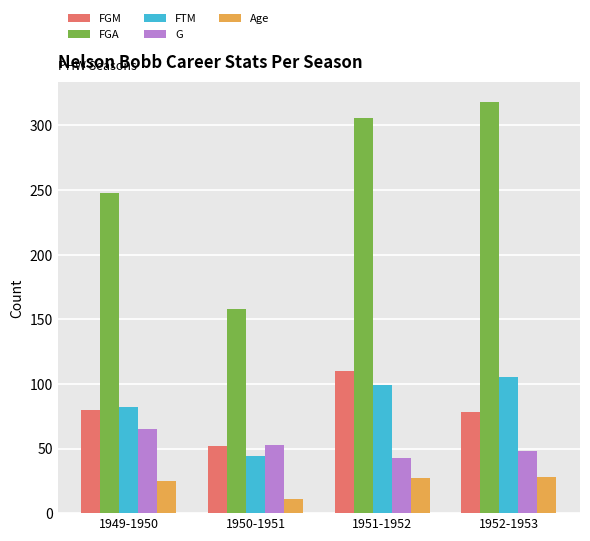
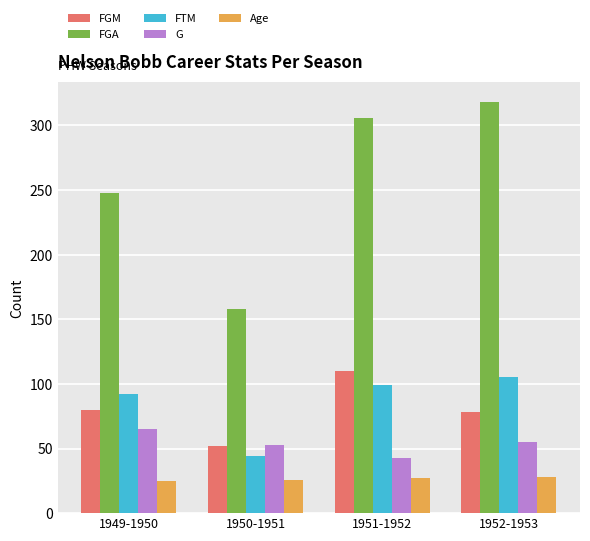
  {
    "FGM": {
      "1949-1950": 80,
      "1950-1951": 52,
      "1951-1952": 110,
      "1952-1953": 78
    },
    "FGA": {
      "1949-1950": 248,
      "1950-1951": 158,
      "1951-1952": 306,
      "1952-1953": 318
    },
    "FTM": {
-     "1949-1950": 82,
+     "1949-1950": 92,
      "1950-1951": 44,
      "1951-1952": 99,
      "1952-1953": 105
    },
    "G": {
      "1949-1950": 65,
      "1950-1951": 53,
      "1951-1952": 43,
-     "1952-1953": 48
+     "1952-1953": 55
    },
    "Age": {
      "1949-1950": 25,
-     "1950-1951": 11,
+     "1950-1951": 26,
      "1951-1952": 27,
      "1952-1953": 28
    }
  }
